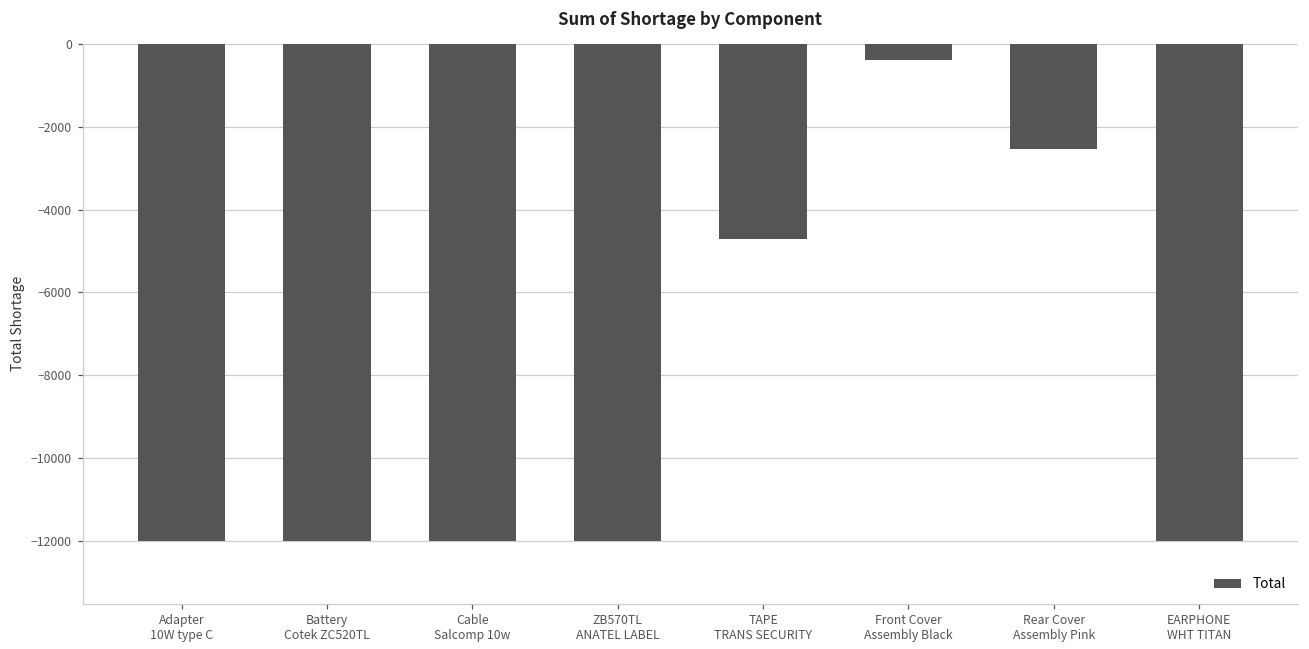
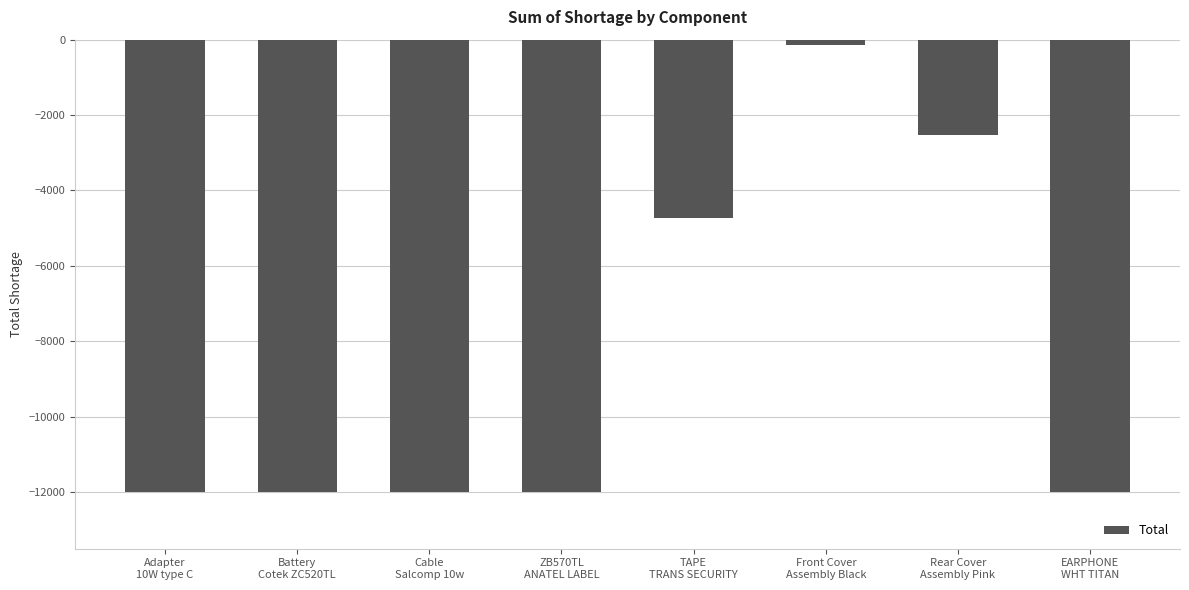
  {
    "Adapter 10W type C": -12000,
    "Battery Cotek ZC520TL": -12000,
    "Cable Salcomp 10w": -12000,
    "ZB570TL ANATEL LABEL": -12000,
    "TAPE TRANS SECURITY": -4700,
-   "Front Cover Assembly Black": -400,
+   "Front Cover Assembly Black": -100,
    "Rear Cover Assembly Pink": -2500,
    "EARPHONE WHT TITAN": -12000
  }
